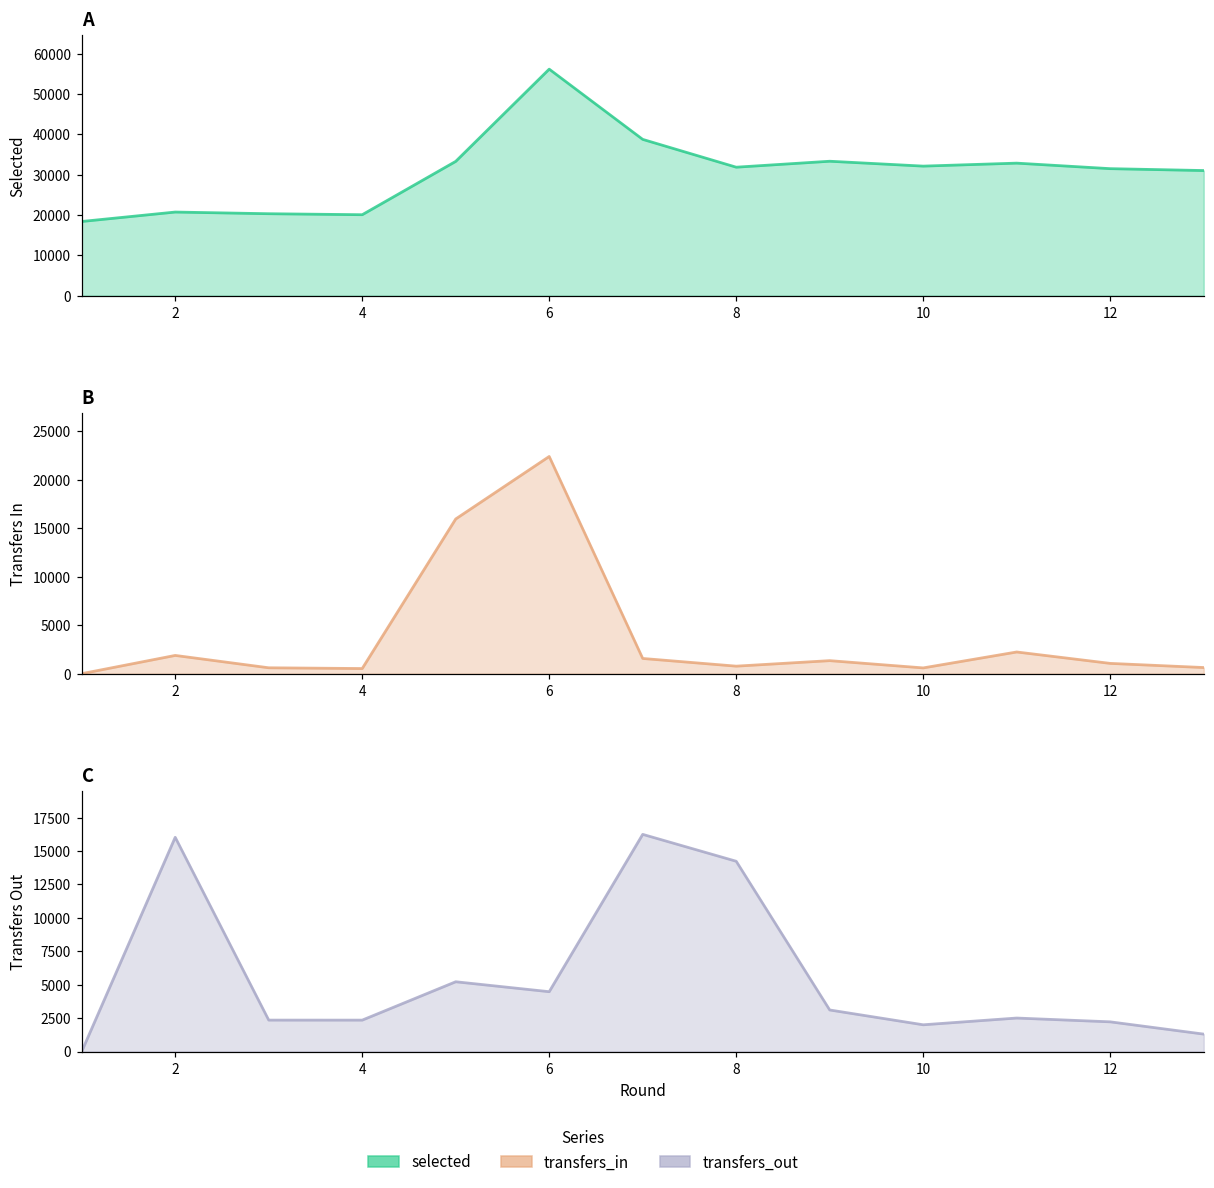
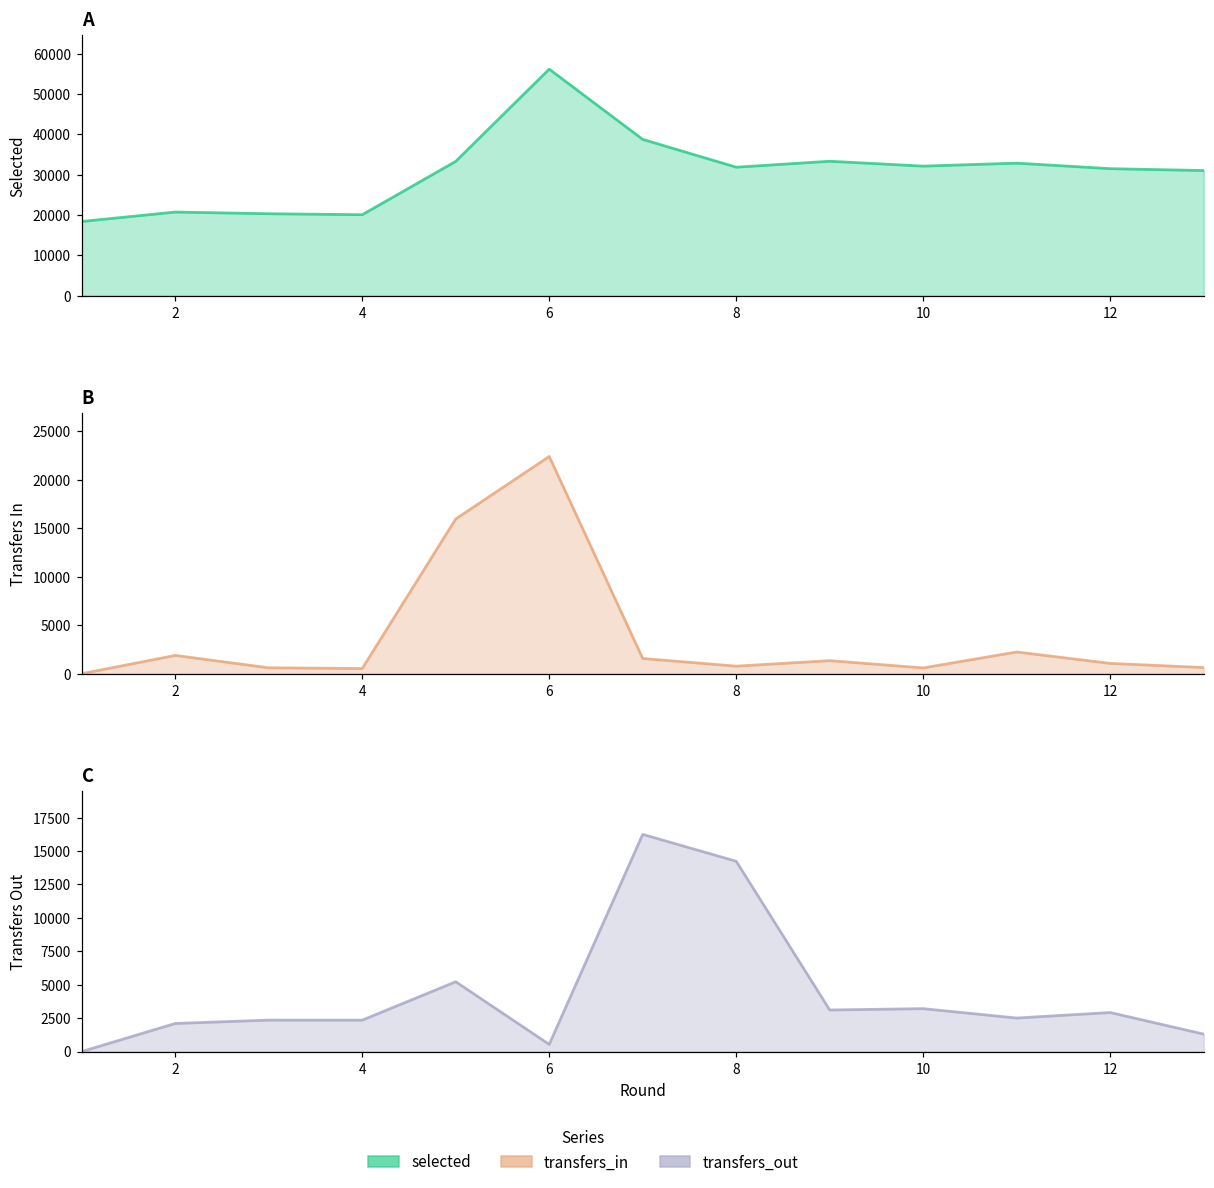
  {
    "A": {
      "2": 21000,
      "4": 20000,
      "6": 56000,
      "8": 32000,
      "10": 32000,
      "12": 32000
    },
    "B": {
      "2": 2000,
      "4": 1000,
      "6": 22000,
      "8": 1000,
      "10": 1000,
      "12": 1000
    },
    "C": {
-     "2": 16000,
+     "2": 2100,
      "4": 2400,
-     "6": 4500,
+     "6": 500,
      "8": 14200,
-     "10": 2000,
-     "12": 2200
+     "10": 3200,
+     "12": 2900
    }
  }
